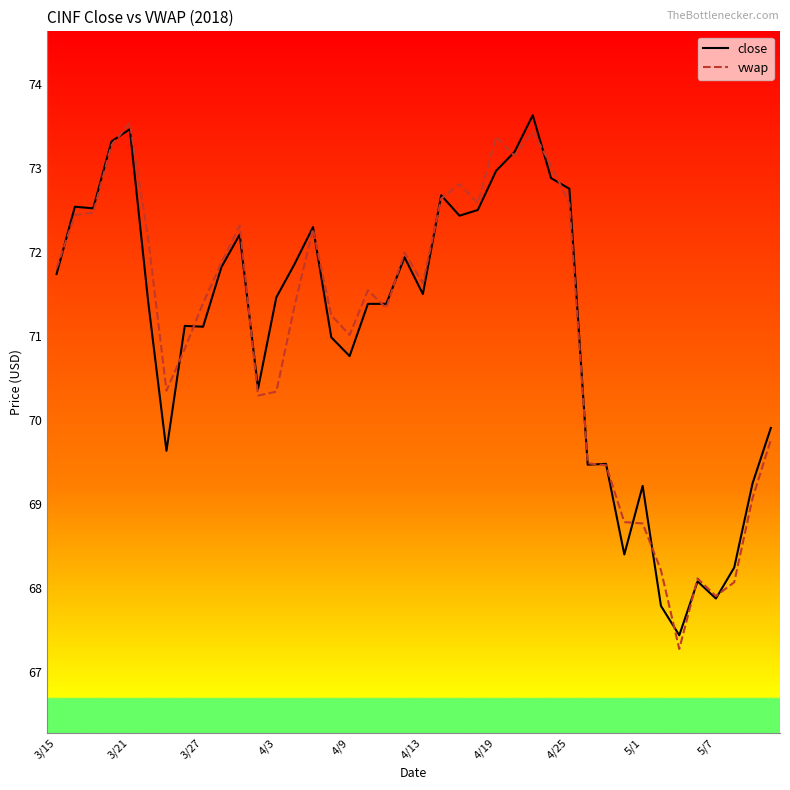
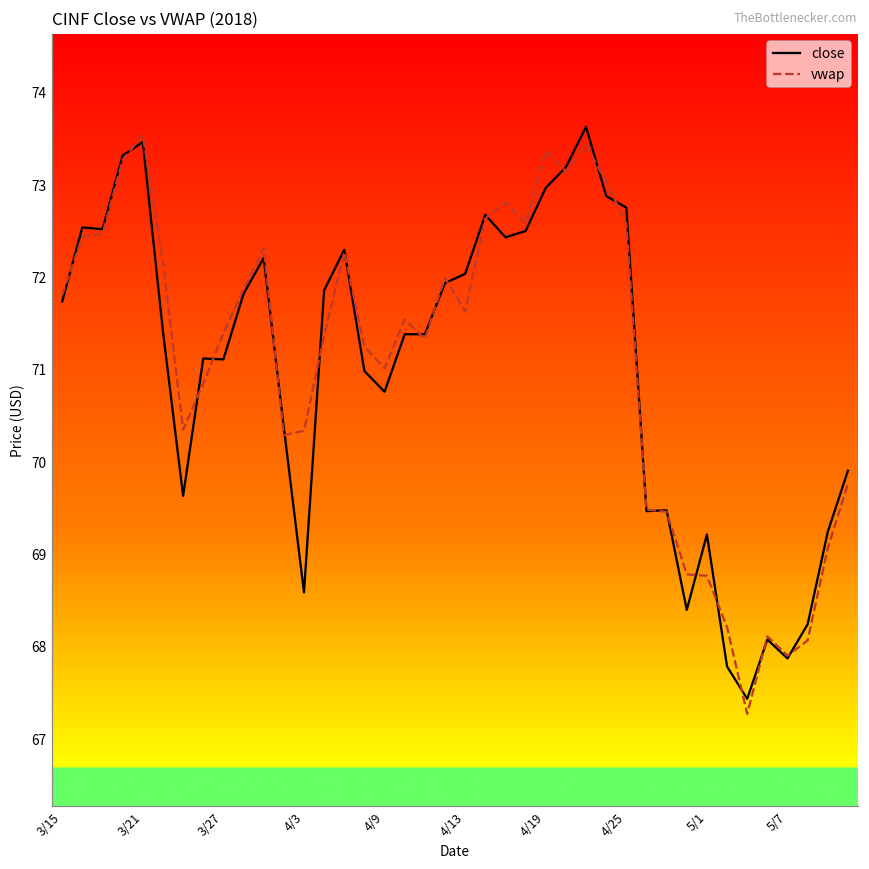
  {
    "close": {
      "3/15": 71.7,
      "3/21": 73.5,
      "3/27": 71.1,
-     "4/3": 71.5,
+     "4/3": 68.6,
      "4/9": 70.8,
-     "4/13": 71.5,
+     "4/13": 72.0,
      "4/19": 73.0,
      "4/25": 72.8,
      "5/1": 69.2
    },
    "vwap": {
      "3/15": 71.8,
      "3/21": 73.5,
      "3/27": 71.4,
      "4/3": 70.3,
      "4/9": 71.0,
      "4/13": 71.6,
      "4/19": 73.4,
      "4/25": 72.6,
      "5/1": 68.8
    }
  }
